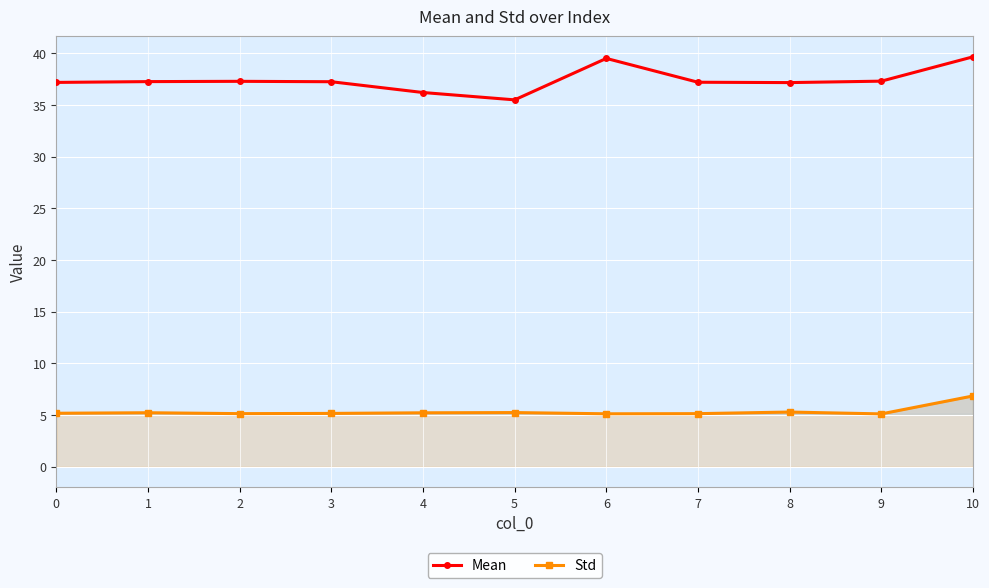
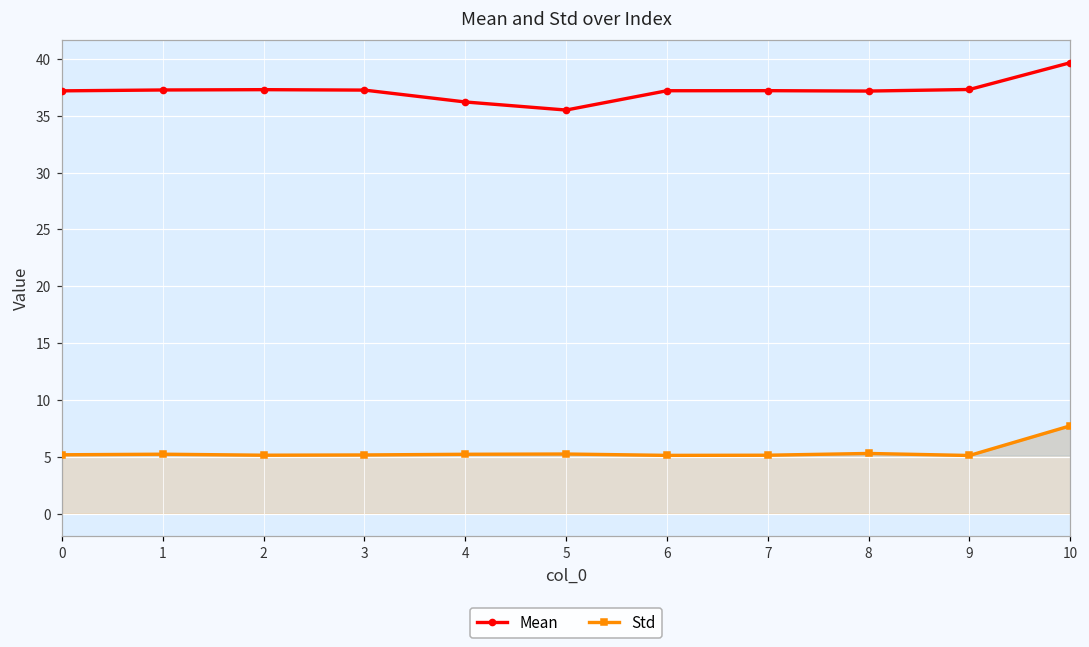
  {
    "Mean": {
      "0": 37.2,
      "1": 37.3,
      "2": 37.3,
      "3": 37.3,
      "4": 36.2,
      "5": 35.5,
-     "6": 39.5,
+     "6": 37.2,
      "7": 37.2,
      "8": 37.2,
      "9": 37.3,
      "10": 39.7
    },
    "Std": {
      "0": 5.2,
      "1": 5.2,
      "2": 5.1,
      "3": 5.2,
      "4": 5.2,
      "5": 5.2,
      "6": 5.1,
      "7": 5.1,
      "8": 5.3,
      "9": 5.1,
-     "10": 6.9
+     "10": 7.7
    }
  }
